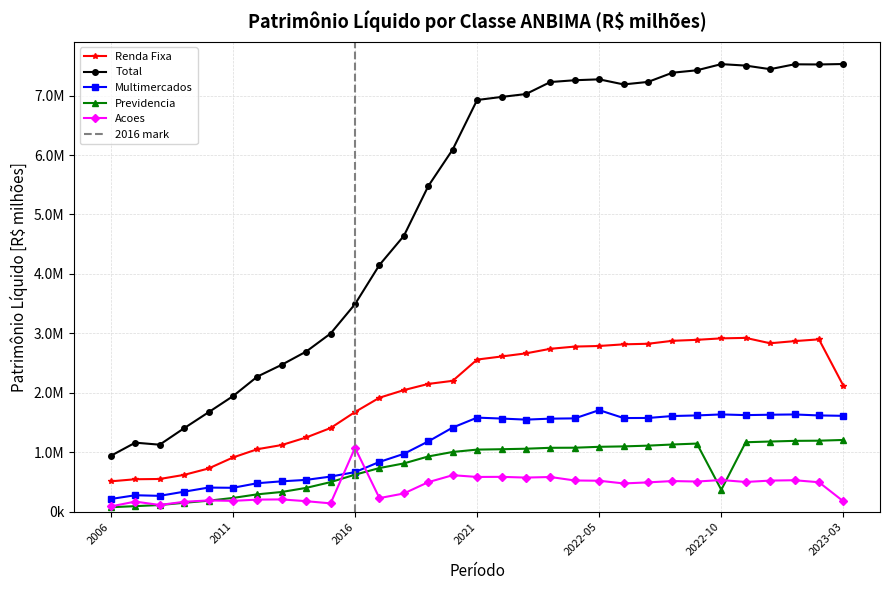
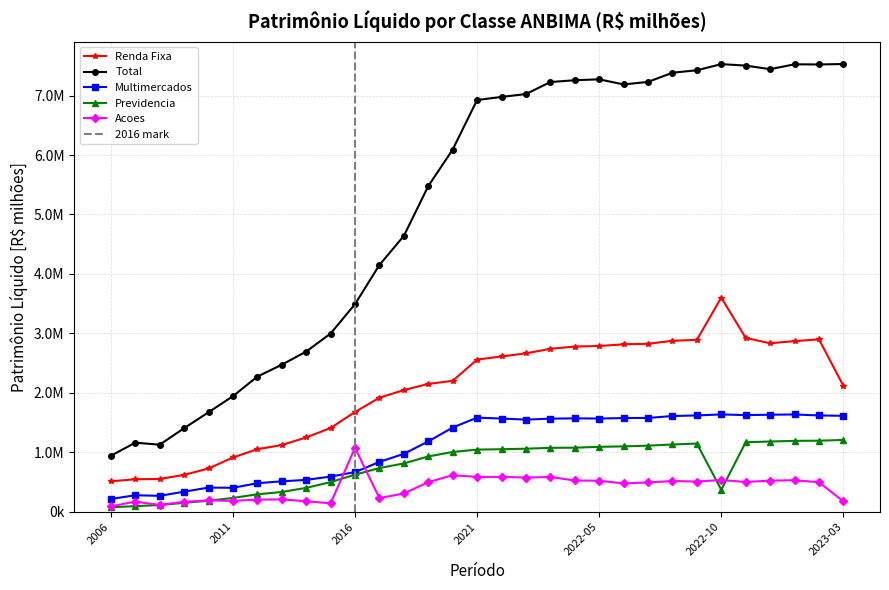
  {
    "Renda Fixa": {
      "2006": 500000,
      "2011": 900000,
      "2016": 1700000,
      "2021": 2600000,
      "2022-05": 2800000,
-     "2022-10": 2900000,
+     "2022-10": 3600000,
      "2023-03": 2100000
    },
    "Total": {
      "2006": 900000,
      "2011": 1900000,
      "2016": 3500000,
      "2021": 6900000,
      "2022-05": 7300000,
      "2022-10": 7500000,
      "2023-03": 7500000
    },
    "Multimercados": {
      "2006": 200000,
      "2011": 400000,
      "2016": 700000,
      "2021": 1600000,
-     "2022-05": 1700000,
+     "2022-05": 1600000,
      "2022-10": 1600000,
      "2023-03": 1600000
    },
    "Previdencia": {
      "2011": 200000,
      "2016": 600000,
      "2021": 1000000,
      "2022-05": 1100000,
      "2022-10": 400000,
      "2023-03": 1200000
    },
    "Acoes": {
      "2011": 200000,
      "2016": 1100000,
      "2021": 600000,
      "2022-05": 500000,
      "2022-10": 500000,
      "2023-03": 200000
    }
  }
